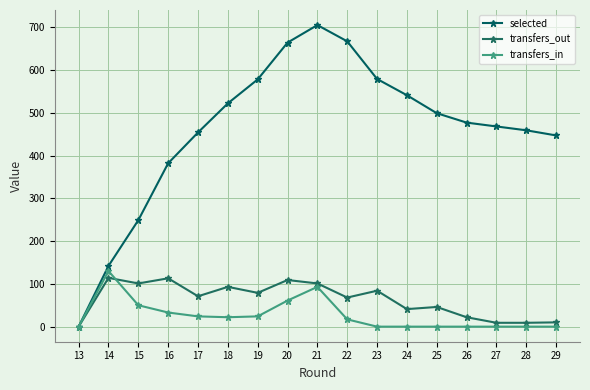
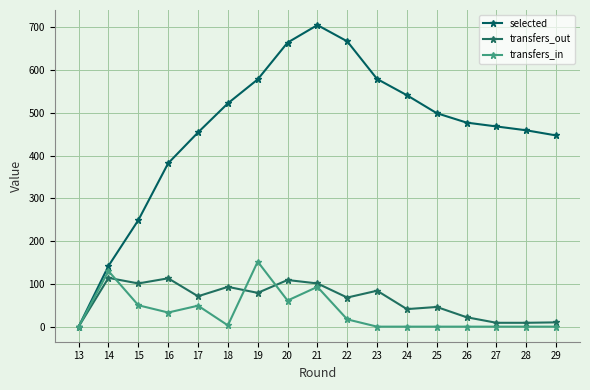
  {
    "transfers_in": {
      "14": 130,
      "15": 50,
      "16": 30,
-     "17": 20,
-     "18": 20,
-     "19": 20,
+     "17": 50,
+     "18": 0,
+     "19": 150,
      "20": 60,
      "21": 90,
      "22": 20,
      "23": 0,
      "24": 0,
      "25": 0,
      "26": 0,
      "27": 0,
      "28": 0,
      "29": 0
    }
  }
